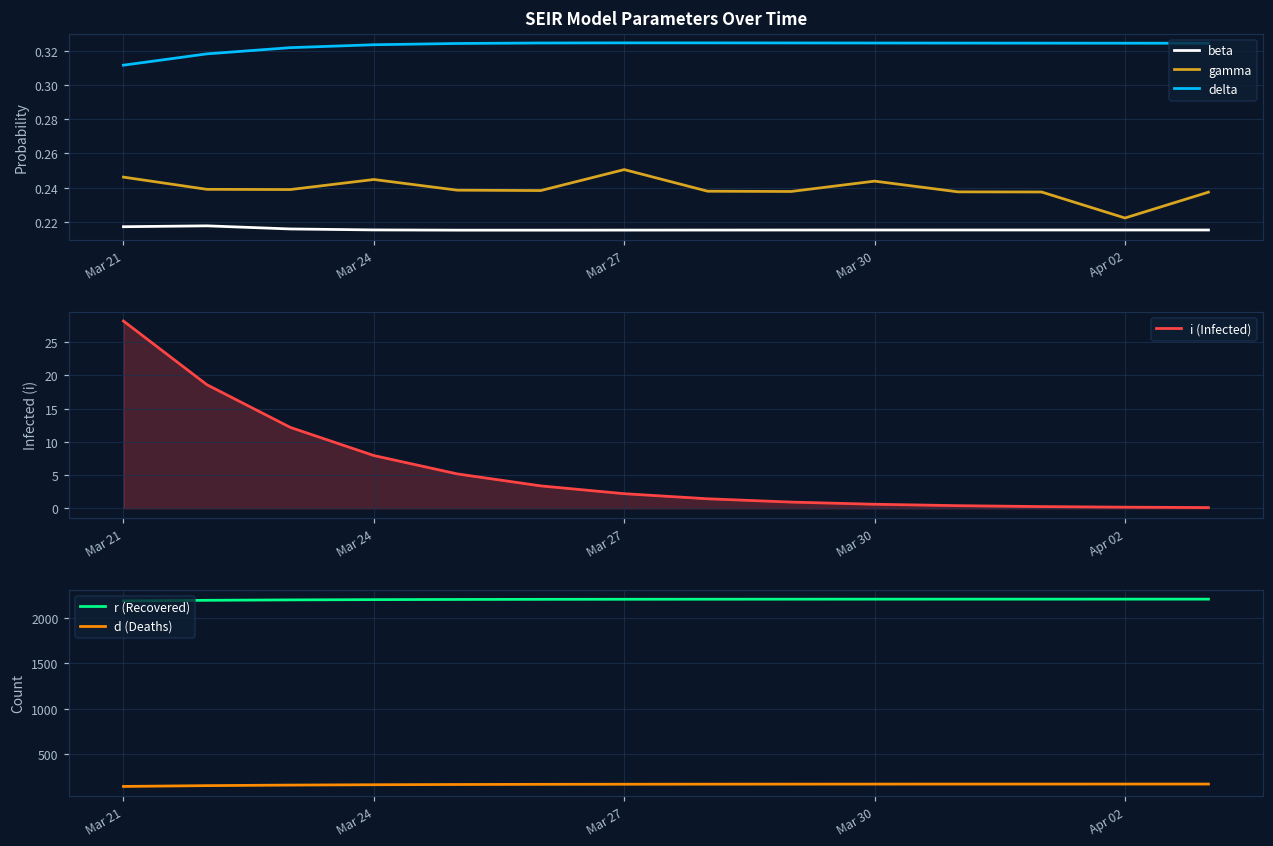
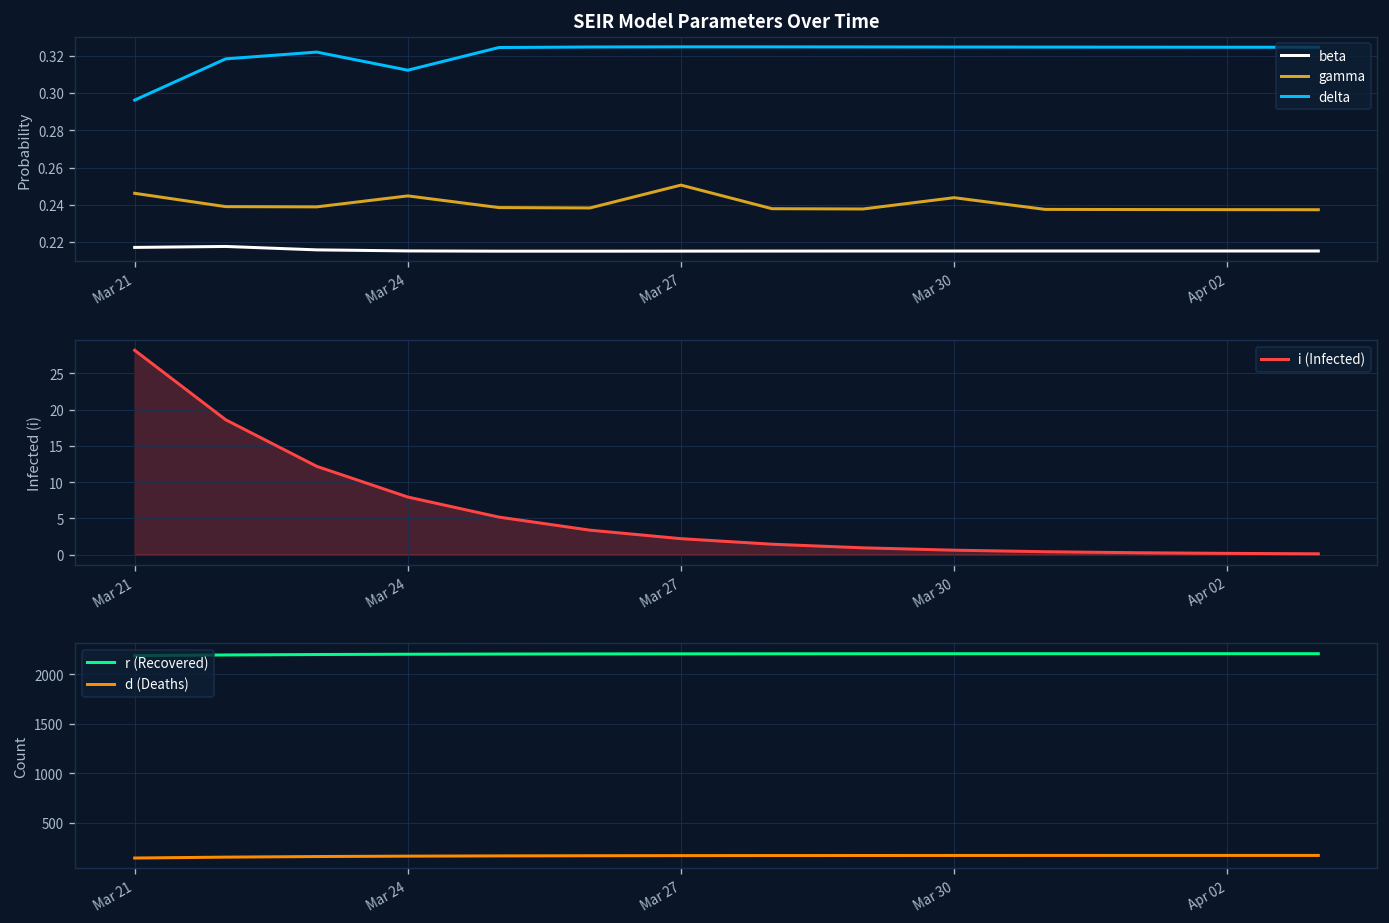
  {
    "SEIR Model Parameters Over Time": {
      "beta": {
        "Mar 21": 0.217,
        "Mar 24": 0.215,
        "Mar 27": 0.215,
        "Mar 30": 0.215,
        "Apr 02": 0.215
      },
      "gamma": {
        "Mar 21": 0.246,
        "Mar 24": 0.245,
        "Mar 27": 0.251,
        "Mar 30": 0.244,
-       "Apr 02": 0.222
+       "Apr 02": 0.237
      },
      "delta": {
-       "Mar 21": 0.312,
-       "Mar 24": 0.324,
+       "Mar 21": 0.296,
+       "Mar 24": 0.312,
        "Mar 27": 0.325,
        "Mar 30": 0.325,
        "Apr 02": 0.325
      }
    }
  }
